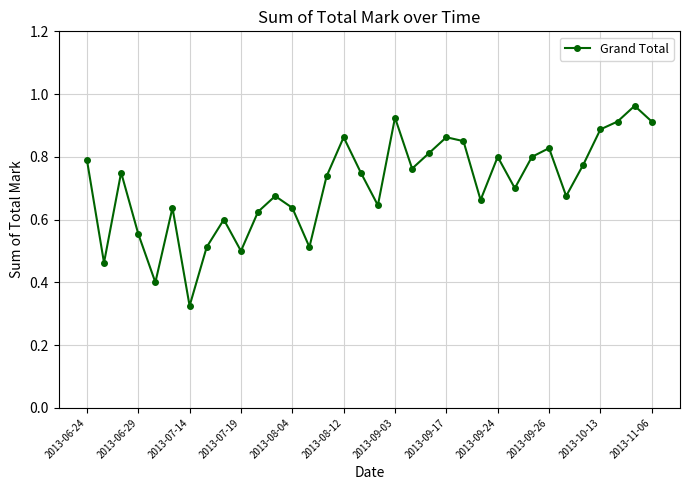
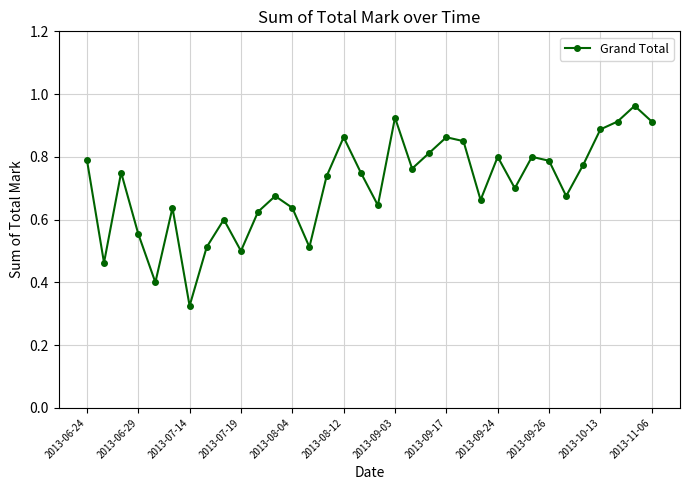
  {
    "2013-06-24": 0.79,
    "2013-06-29": 0.55,
    "2013-07-14": 0.33,
    "2013-07-19": 0.50,
    "2013-08-04": 0.64,
    "2013-08-12": 0.86,
    "2013-09-03": 0.93,
    "2013-09-17": 0.86,
    "2013-09-24": 0.80,
-   "2013-09-26": 0.83,
+   "2013-09-26": 0.79,
    "2013-10-13": 0.89,
    "2013-11-06": 0.91
  }
